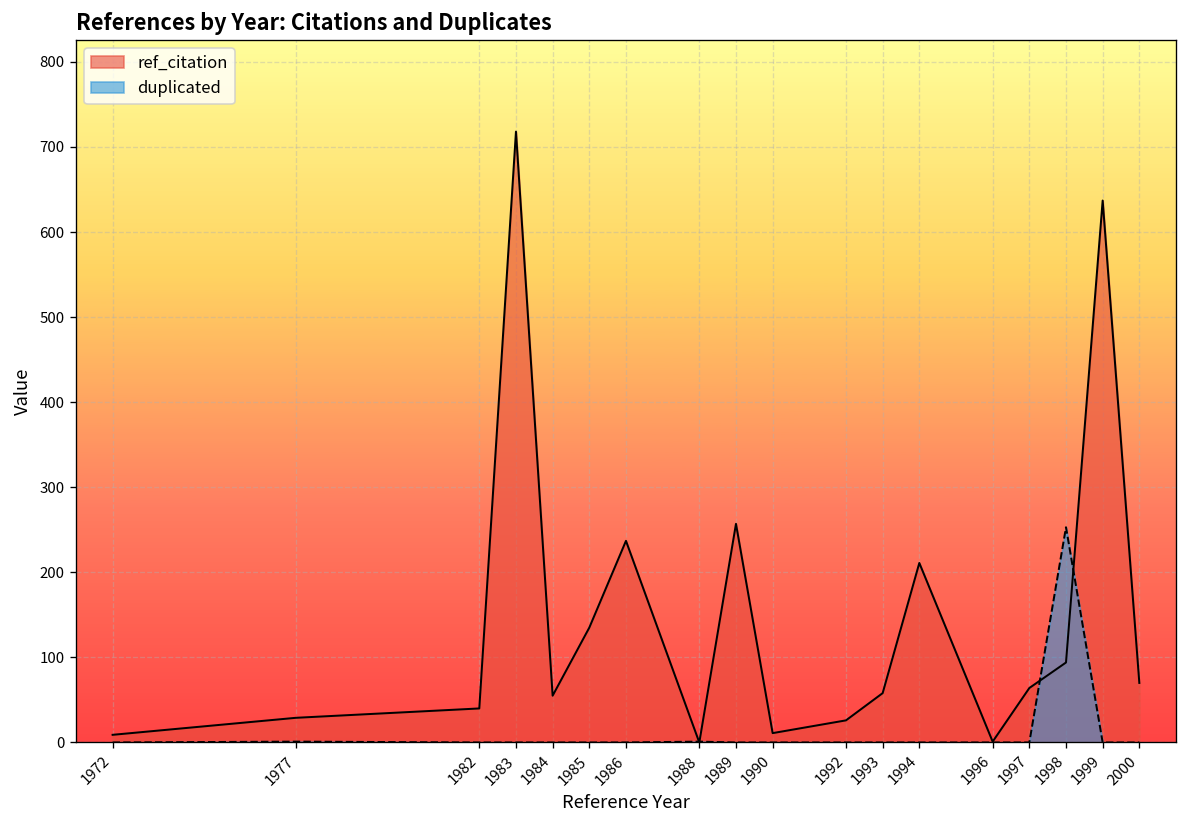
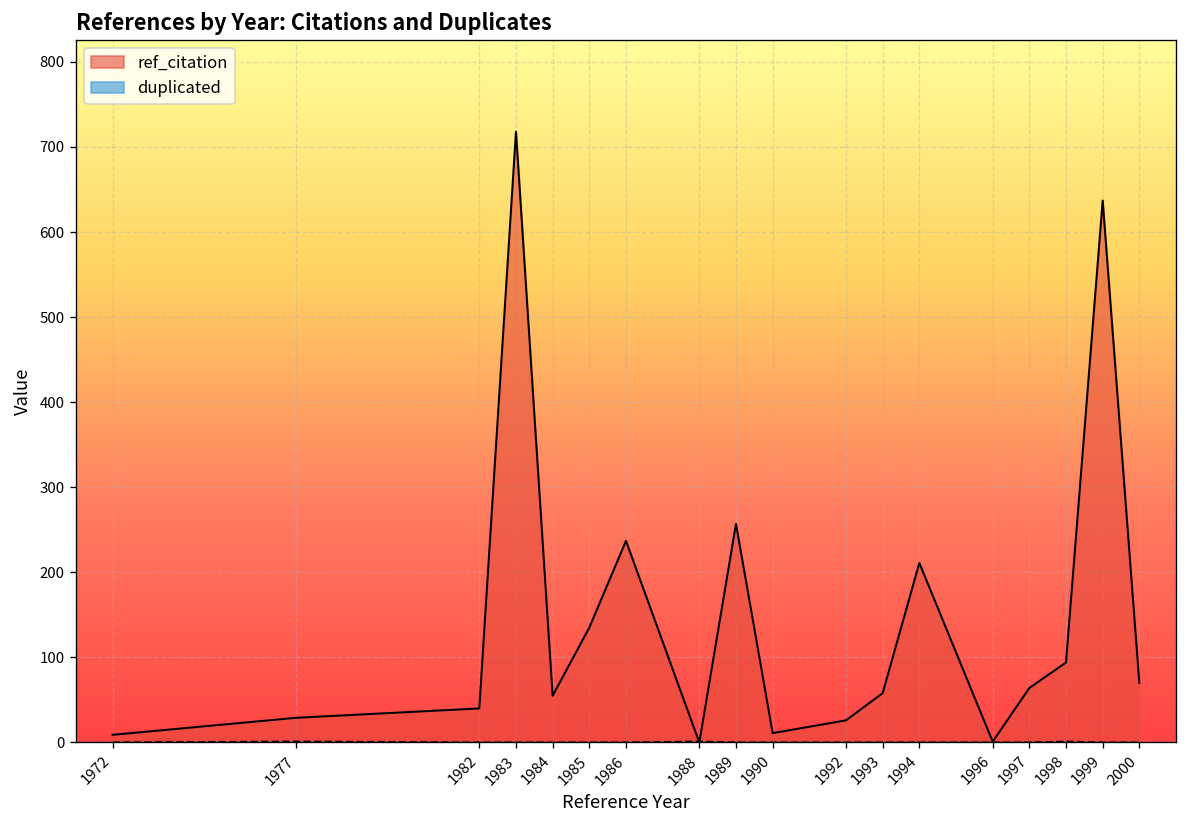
  {
    "ref_citation": {
      "1972": 10,
      "1977": 30,
      "1982": 40,
      "1983": 720,
      "1984": 60,
      "1985": 140,
      "1986": 240,
      "1989": 260,
      "1990": 10,
      "1992": 30,
      "1993": 60,
      "1994": 210,
      "1997": 60,
      "1998": 90,
      "1999": 640,
      "2000": 70
    },
    "duplicated": {
      "1972": 0,
      "1977": 0,
      "1982": 0,
      "1983": 0,
      "1984": 0,
      "1985": 0,
      "1986": 0,
      "1989": 0,
      "1990": 0,
      "1992": 0,
      "1993": 0,
      "1994": 0,
      "1997": 0,
-     "1998": 250,
+     "1998": 0,
      "1999": 0,
      "2000": 0
    }
  }
